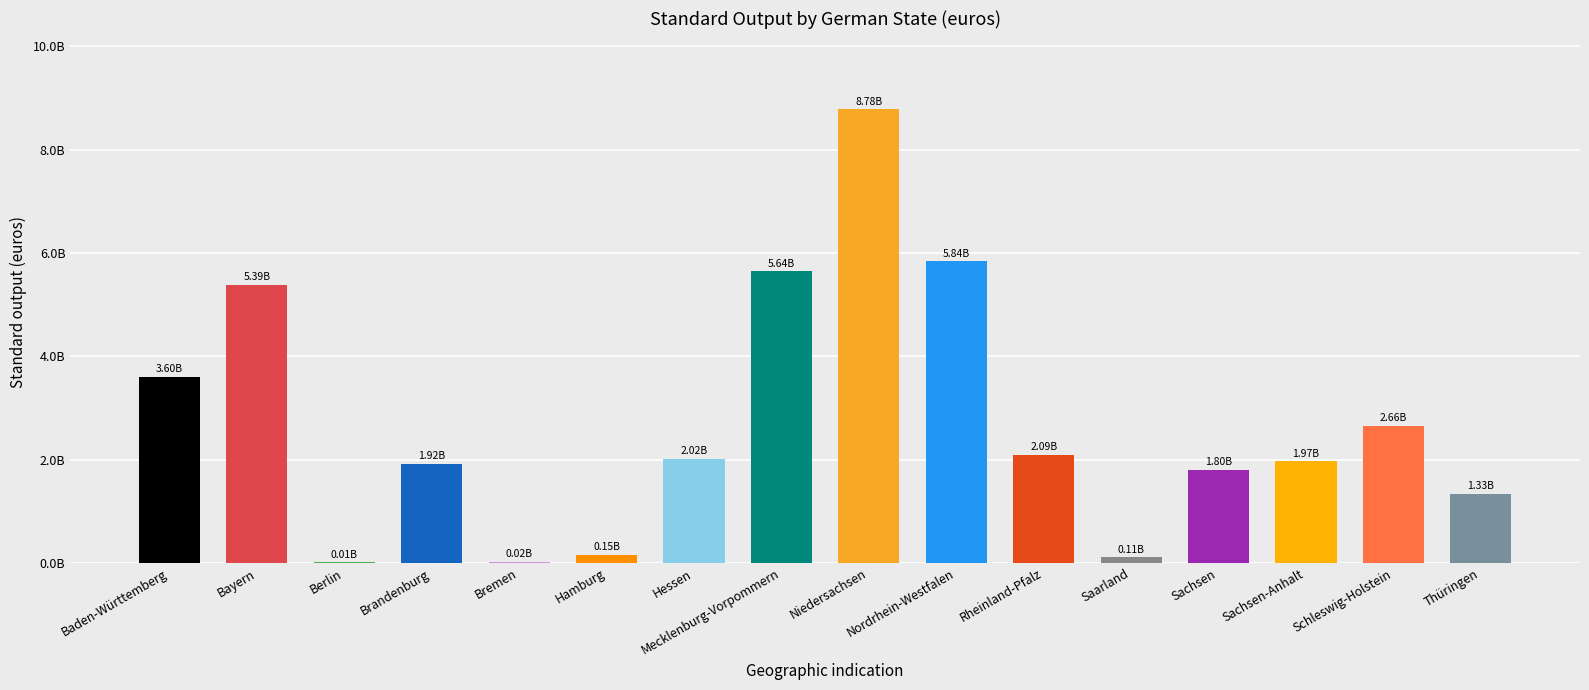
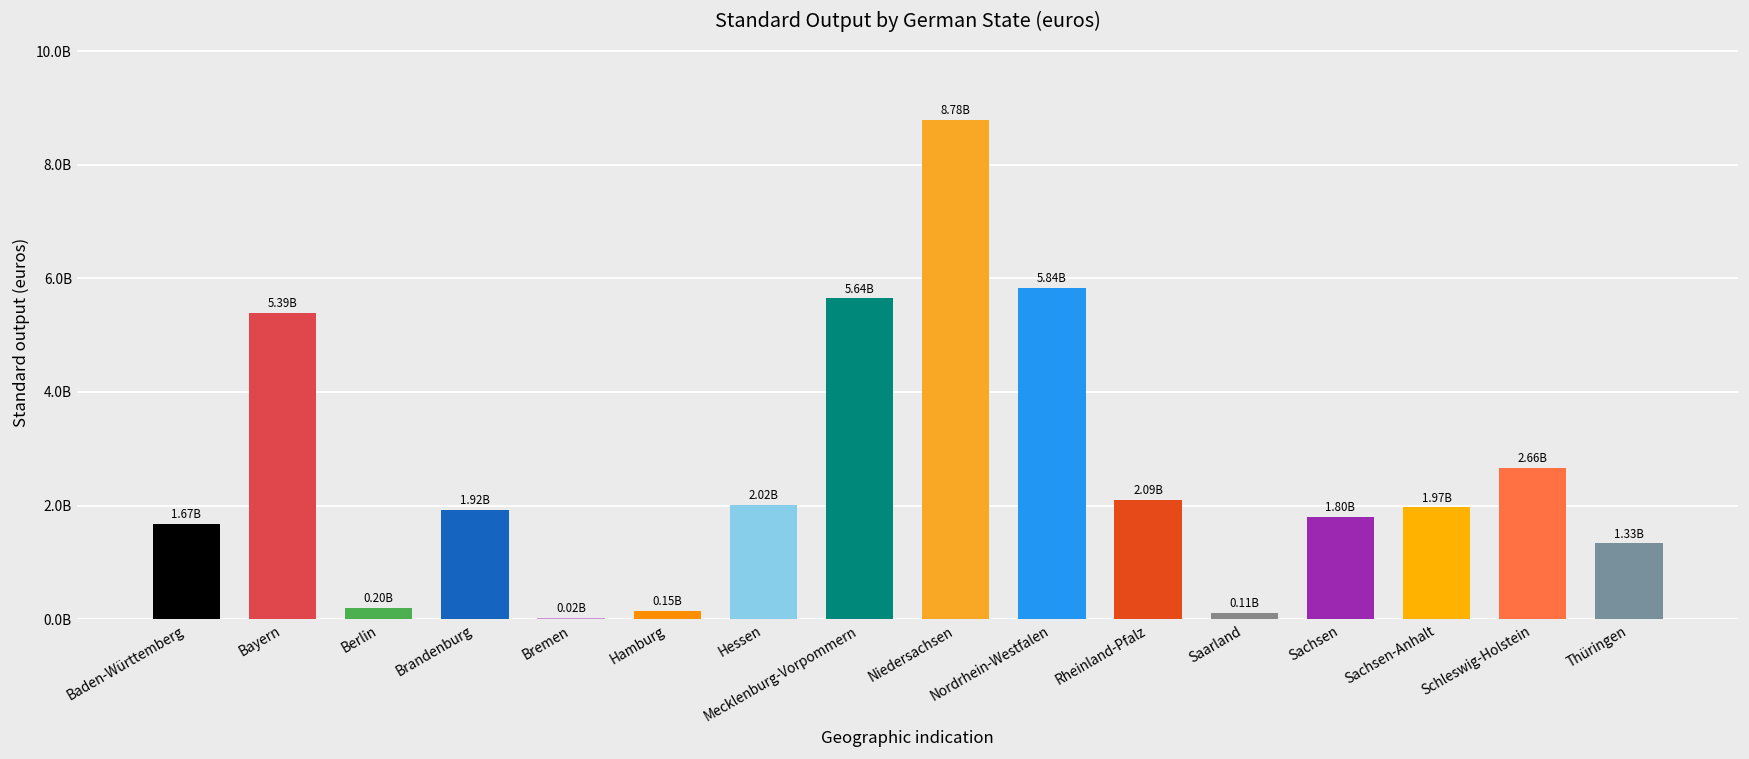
  {
-   "Baden-Württemberg": "3.60B",
+   "Baden-Württemberg": "1.67B",
    "Bayern": "5.39B",
-   "Berlin": "0.01B",
+   "Berlin": "0.20B",
    "Brandenburg": "1.92B",
    "Bremen": "0.02B",
    "Hamburg": "0.15B",
    "Hessen": "2.02B",
    "Mecklenburg-Vorpommern": "5.64B",
    "Niedersachsen": "8.78B",
    "Nordrhein-Westfalen": "5.84B",
    "Rheinland-Pfalz": "2.09B",
    "Saarland": "0.11B",
    "Sachsen": "1.80B",
    "Sachsen-Anhalt": "1.97B",
    "Schleswig-Holstein": "2.66B",
    "Thüringen": "1.33B"
  }
